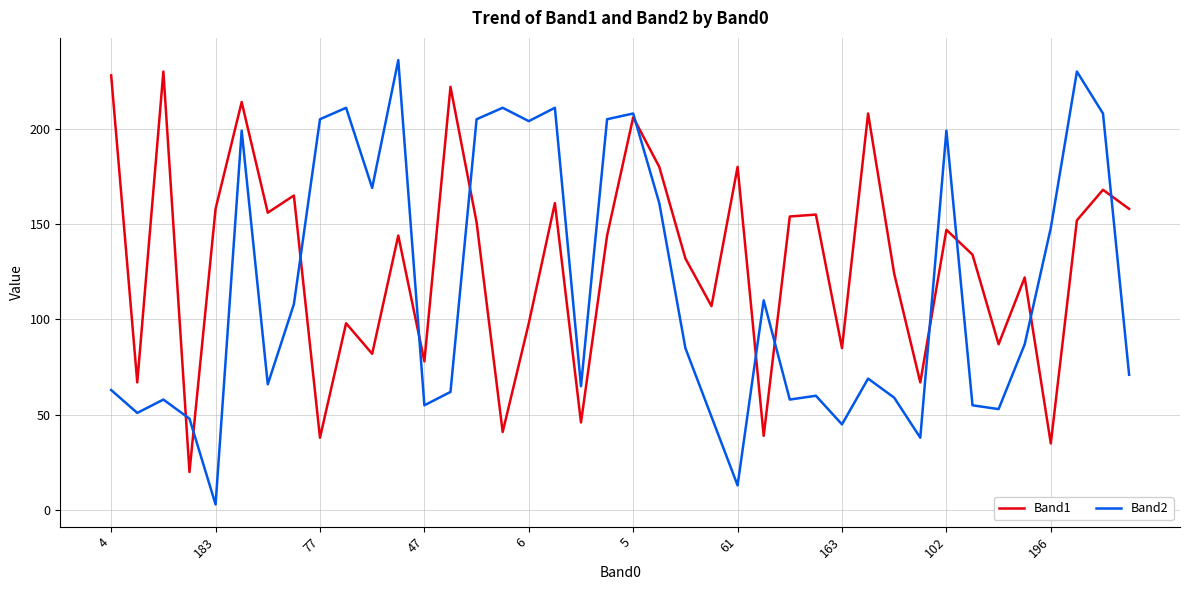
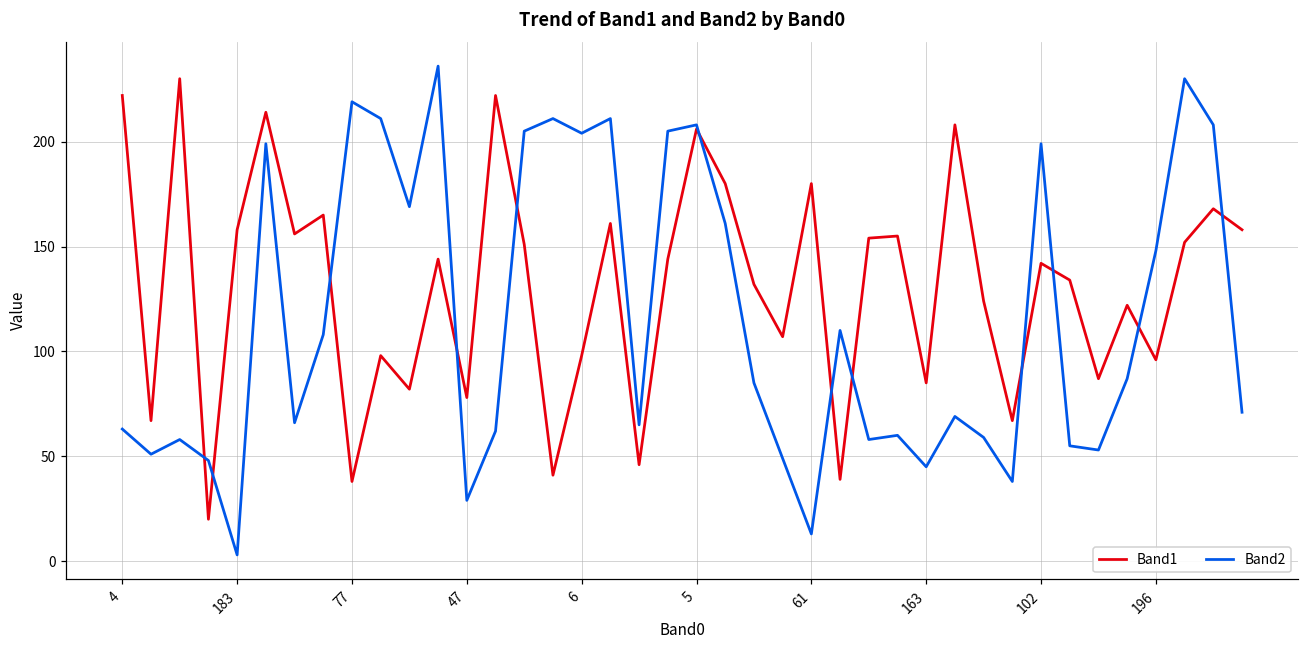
  {
    "Band1": {
-     "4": 228,
+     "4": 222,
      "183": 158,
      "77": 38,
      "47": 78,
      "61": 180,
      "163": 85,
-     "102": 147,
-     "196": 35
+     "102": 142,
+     "196": 96
    },
    "Band2": {
      "4": 63,
      "183": 3,
-     "77": 205,
-     "47": 55,
+     "77": 219,
+     "47": 29,
      "61": 13,
      "163": 45,
      "102": 199,
      "196": 148
    }
  }
